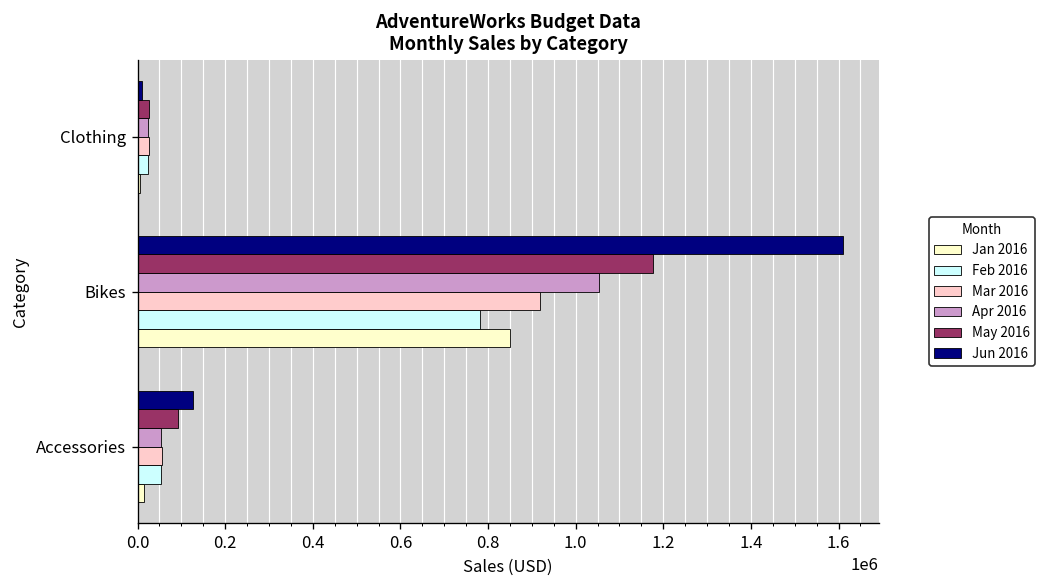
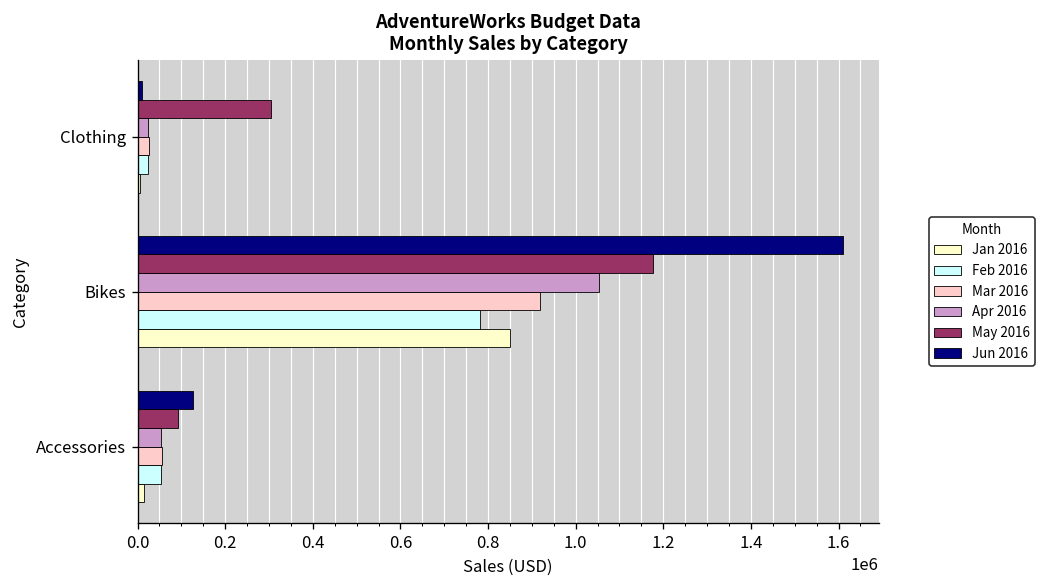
  {
    "Feb 2016": {
      "Clothing": 20000,
      "Bikes": 780000,
      "Accessories": 50000
    },
    "Apr 2016": {
      "Clothing": 20000,
      "Bikes": 1050000,
      "Accessories": 50000
    },
    "May 2016": {
-     "Clothing": 30000,
+     "Clothing": 300000,
      "Bikes": 1180000,
      "Accessories": 90000
    },
    "Jun 2016": {
      "Clothing": 10000,
      "Bikes": 1610000,
      "Accessories": 130000
    }
  }
